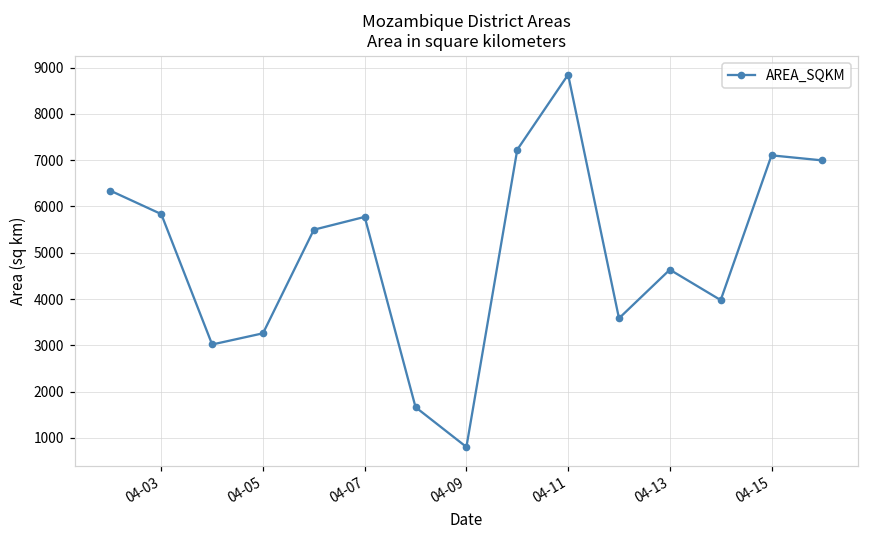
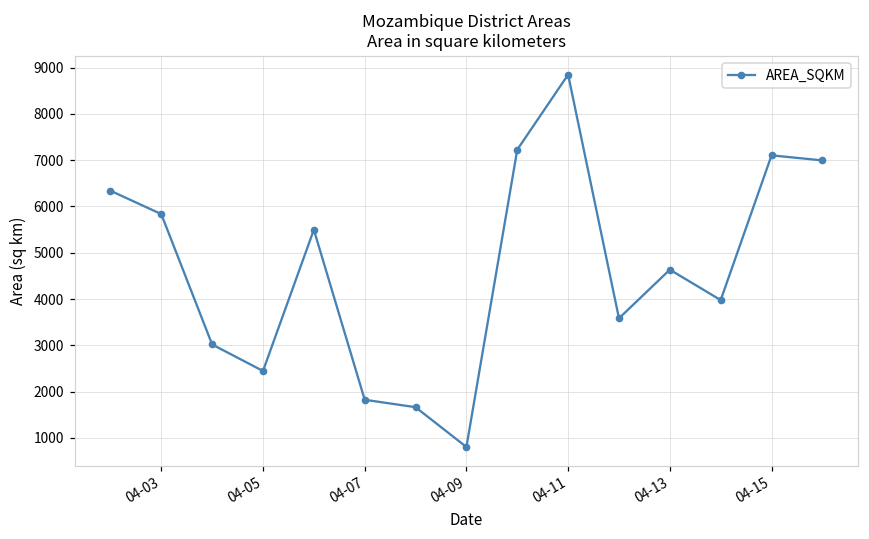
  {
    "04-03": 5800,
-   "04-05": 3300,
-   "04-07": 5800,
+   "04-05": 2400,
+   "04-07": 1800,
    "04-09": 800,
    "04-11": 8800,
    "04-13": 4600,
    "04-15": 7100
  }
